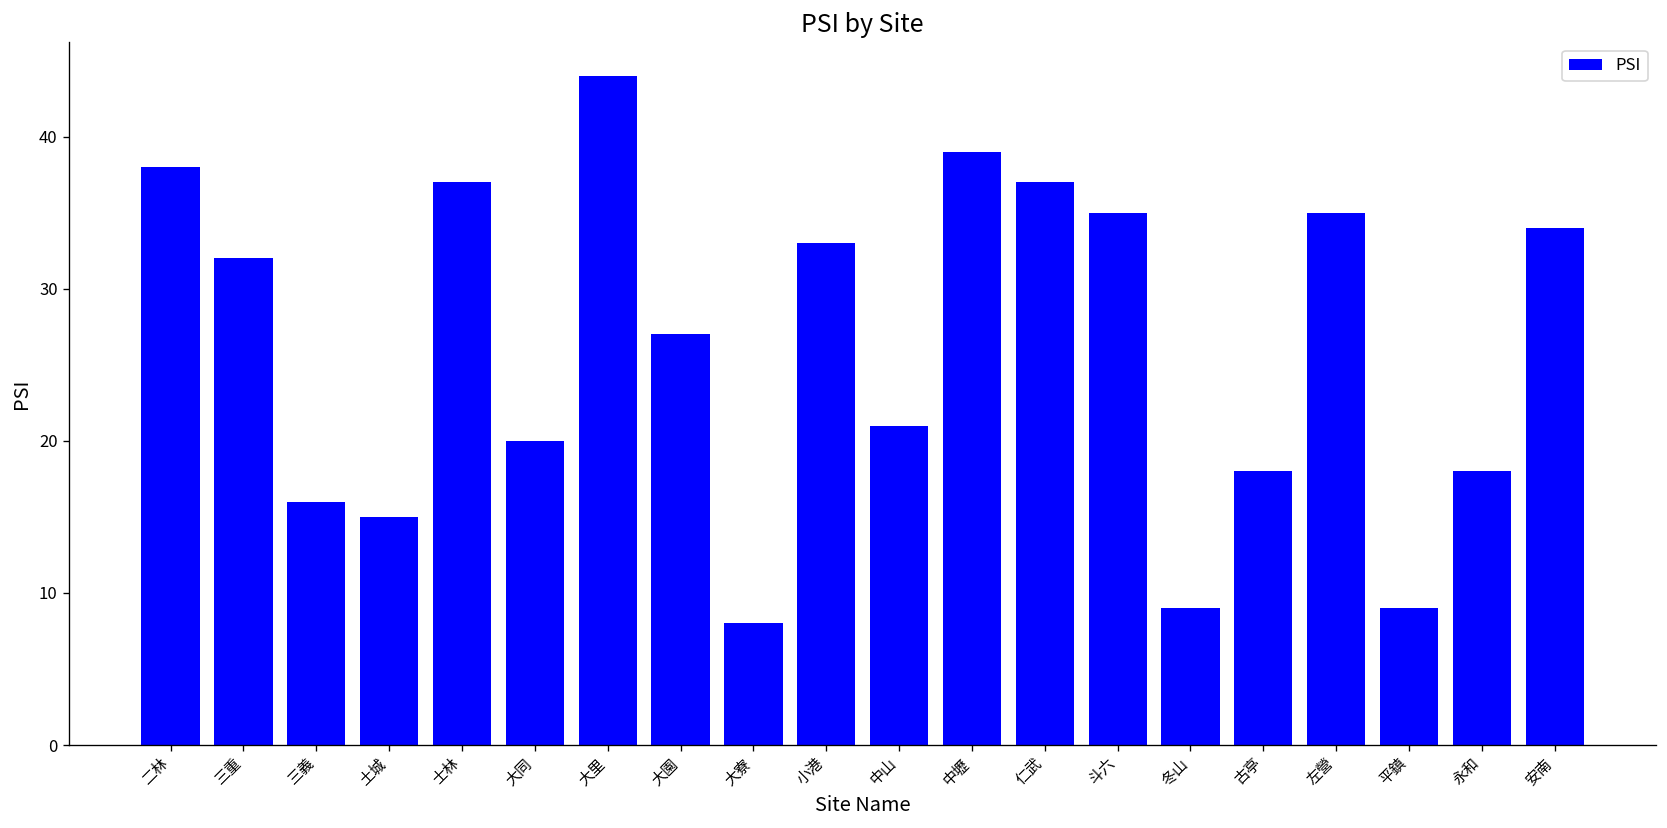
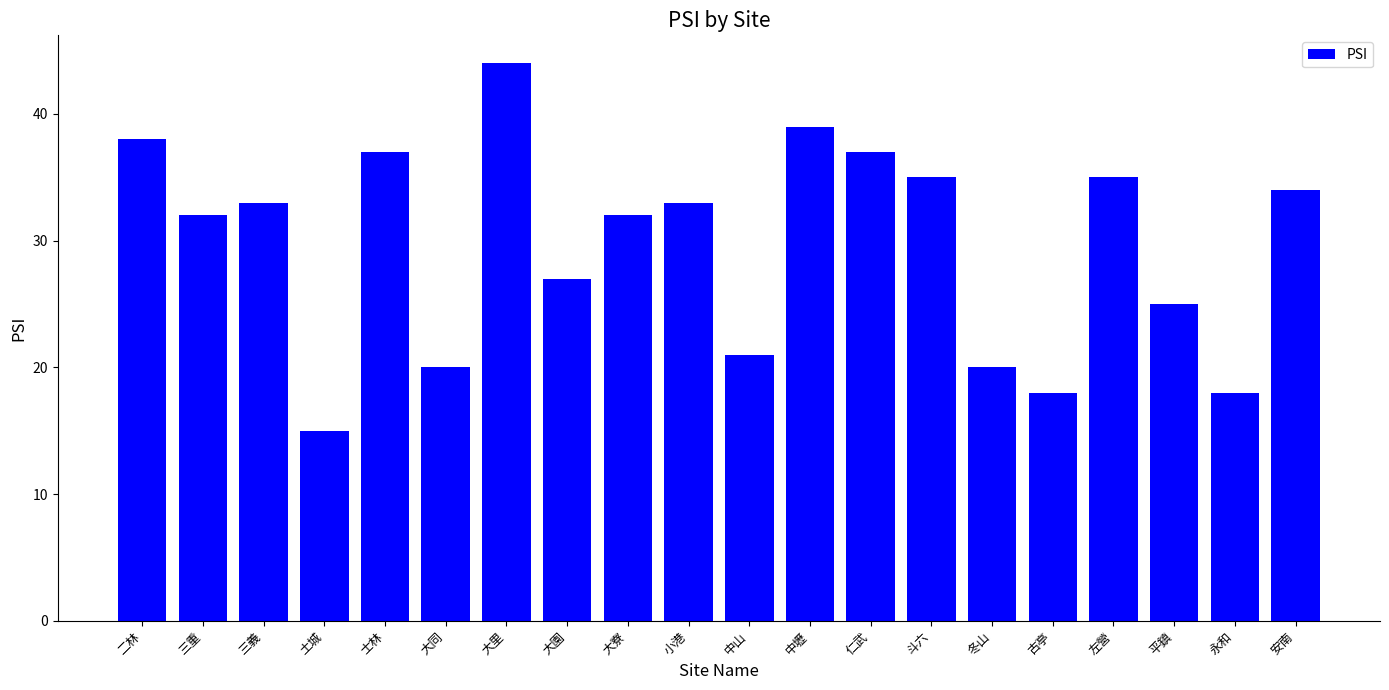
  {
    "二林": 38,
    "三重": 32,
-   "三義": 16,
+   "三義": 33,
    "土城": 15,
    "士林": 37,
    "大同": 20,
    "大里": 44,
    "大園": 27,
-   "大寮": 8,
+   "大寮": 32,
    "小港": 33,
    "中山": 21,
    "中壢": 39,
    "仁武": 37,
    "斗六": 35,
-   "冬山": 9,
+   "冬山": 20,
    "古亭": 18,
    "左營": 35,
-   "平鎮": 9,
+   "平鎮": 25,
    "永和": 18,
    "安南": 34
  }
